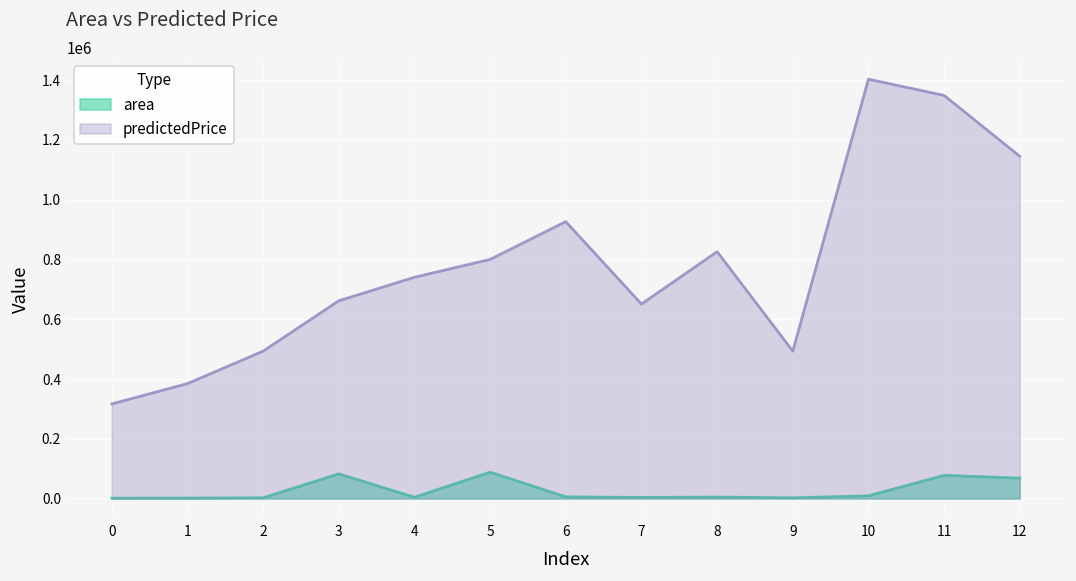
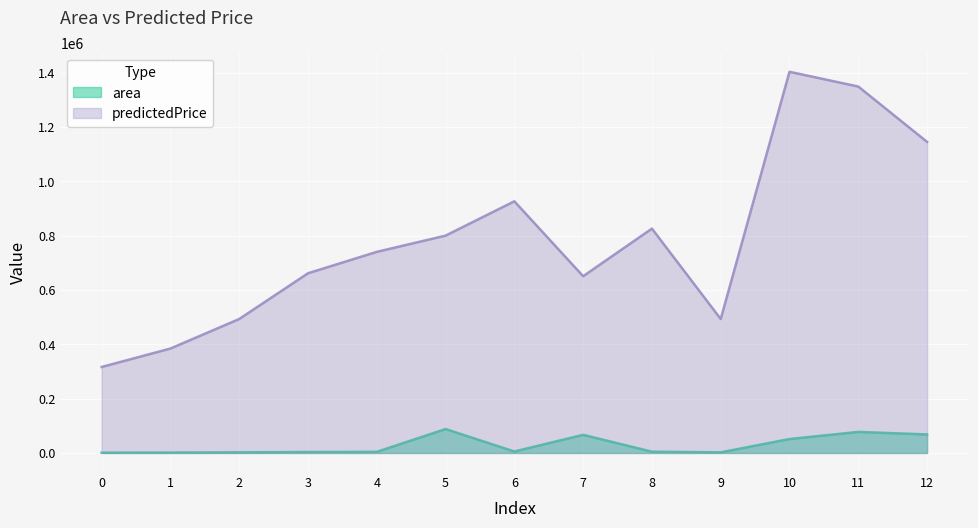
  {
    "area": {
      "0": 0,
      "1": 0,
      "2": 0,
-     "3": 80000,
+     "3": 0,
      "4": 0,
      "5": 90000,
      "6": 10000,
-     "7": 0,
+     "7": 70000,
      "8": 0,
      "9": 0,
-     "10": 10000,
+     "10": 50000,
      "11": 80000,
      "12": 70000
    },
    "predictedPrice": {
      "0": 320000,
      "1": 380000,
      "2": 490000,
      "3": 660000,
      "4": 740000,
      "5": 800000,
      "6": 930000,
      "7": 650000,
      "8": 830000,
      "9": 490000,
      "10": 1400000,
      "11": 1350000,
      "12": 1140000
    }
  }
